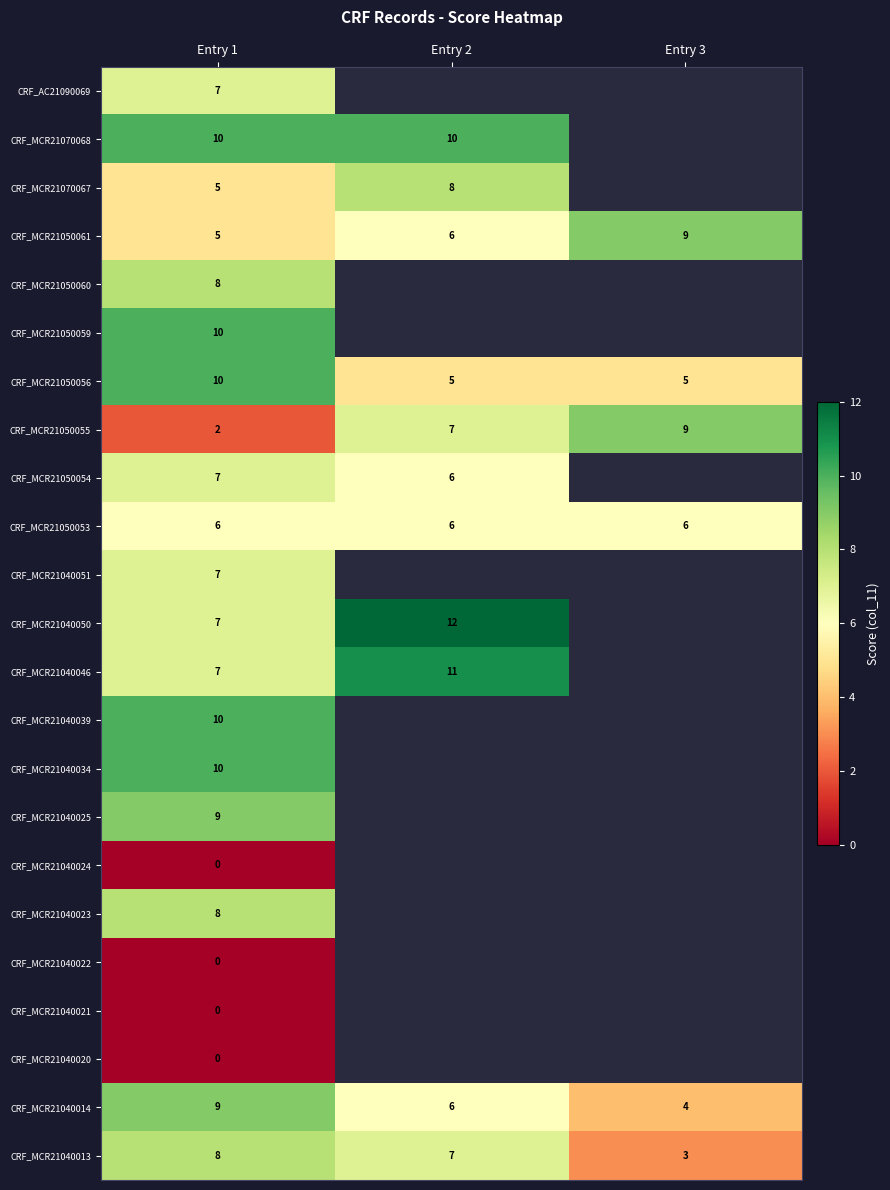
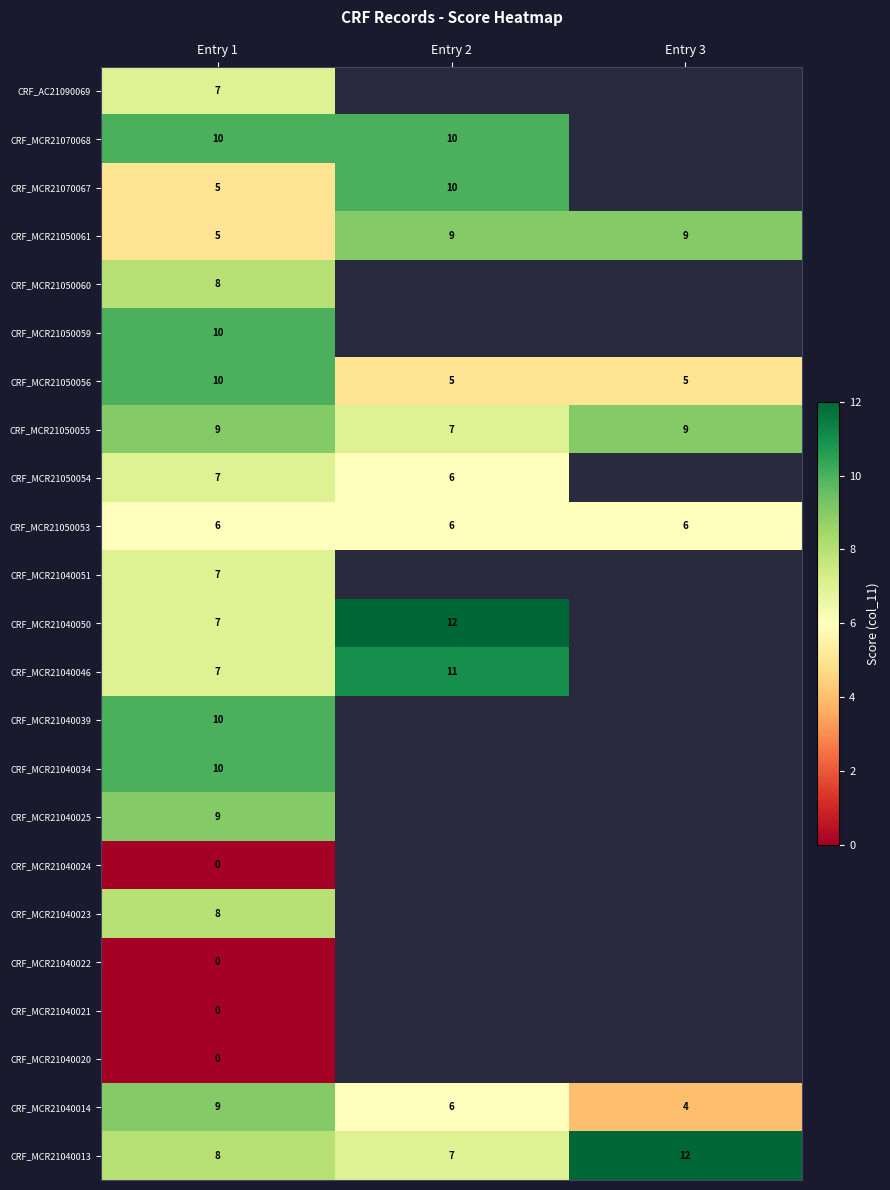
  {
    "CRF_AC21090069": {
      "Entry 1": 7
    },
    "CRF_MCR21070068": {
      "Entry 1": 10,
      "Entry 2": 10
    },
    "CRF_MCR21070067": {
      "Entry 1": 5,
-     "Entry 2": 8
+     "Entry 2": 10
    },
    "CRF_MCR21050061": {
      "Entry 1": 5,
-     "Entry 2": 6,
+     "Entry 2": 9,
      "Entry 3": 9
    },
    "CRF_MCR21050060": {
      "Entry 1": 8
    },
    "CRF_MCR21050059": {
      "Entry 1": 10
    },
    "CRF_MCR21050056": {
      "Entry 1": 10,
      "Entry 2": 5,
      "Entry 3": 5
    },
    "CRF_MCR21050055": {
-     "Entry 1": 2,
+     "Entry 1": 9,
      "Entry 2": 7,
      "Entry 3": 9
    },
    "CRF_MCR21050054": {
      "Entry 1": 7,
      "Entry 2": 6
    },
    "CRF_MCR21050053": {
      "Entry 1": 6,
      "Entry 2": 6,
      "Entry 3": 6
    },
    "CRF_MCR21040051": {
      "Entry 1": 7
    },
    "CRF_MCR21040050": {
      "Entry 1": 7,
      "Entry 2": 12
    },
    "CRF_MCR21040046": {
      "Entry 1": 7,
      "Entry 2": 11
    },
    "CRF_MCR21040039": {
      "Entry 1": 10
    },
    "CRF_MCR21040034": {
      "Entry 1": 10
    },
    "CRF_MCR21040025": {
      "Entry 1": 9
    },
    "CRF_MCR21040024": {
      "Entry 1": 0
    },
    "CRF_MCR21040023": {
      "Entry 1": 8
    },
    "CRF_MCR21040022": {
      "Entry 1": 0
    },
    "CRF_MCR21040021": {
      "Entry 1": 0
    },
    "CRF_MCR21040020": {
      "Entry 1": 0
    },
    "CRF_MCR21040014": {
      "Entry 1": 9,
      "Entry 2": 6,
      "Entry 3": 4
    },
    "CRF_MCR21040013": {
      "Entry 1": 8,
      "Entry 2": 7,
-     "Entry 3": 3
+     "Entry 3": 12
    }
  }
